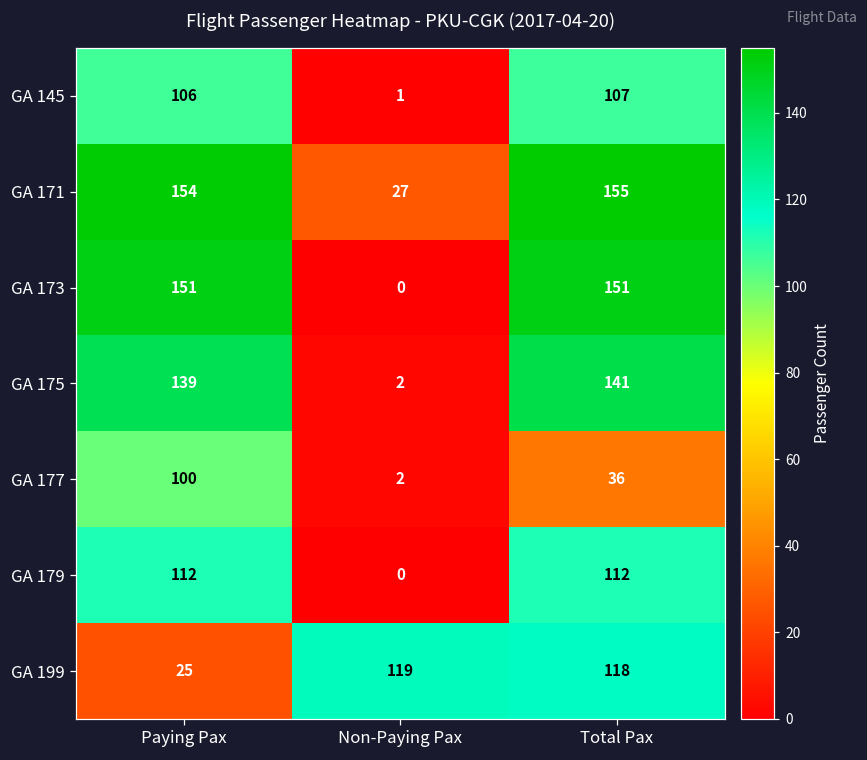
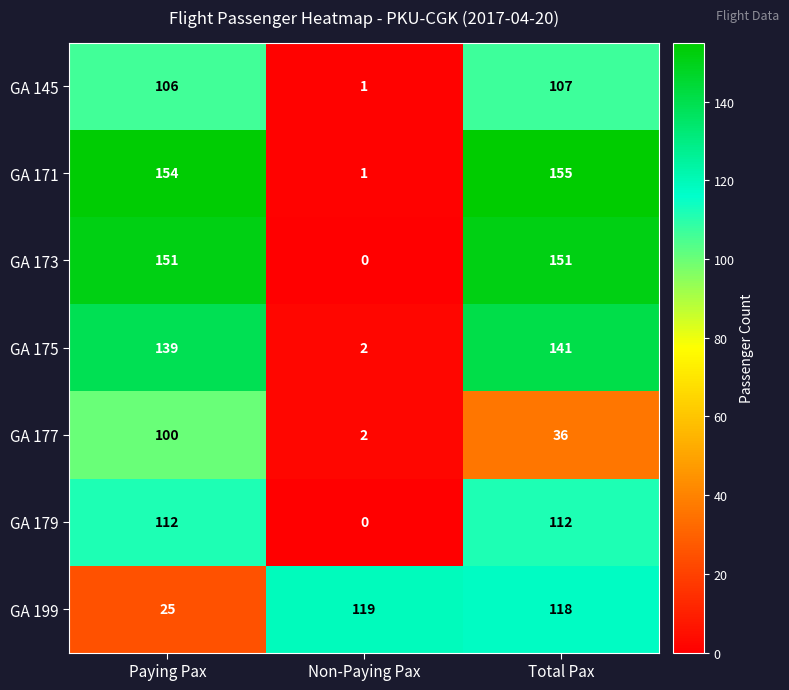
  {
    "GA 145": {
      "Paying Pax": 106,
      "Non-Paying Pax": 1,
      "Total Pax": 107
    },
    "GA 171": {
      "Paying Pax": 154,
-     "Non-Paying Pax": 27,
+     "Non-Paying Pax": 1,
      "Total Pax": 155
    },
    "GA 173": {
      "Paying Pax": 151,
      "Non-Paying Pax": 0,
      "Total Pax": 151
    },
    "GA 175": {
      "Paying Pax": 139,
      "Non-Paying Pax": 2,
      "Total Pax": 141
    },
    "GA 177": {
      "Paying Pax": 100,
      "Non-Paying Pax": 2,
      "Total Pax": 36
    },
    "GA 179": {
      "Paying Pax": 112,
      "Non-Paying Pax": 0,
      "Total Pax": 112
    },
    "GA 199": {
      "Paying Pax": 25,
      "Non-Paying Pax": 119,
      "Total Pax": 118
    }
  }
